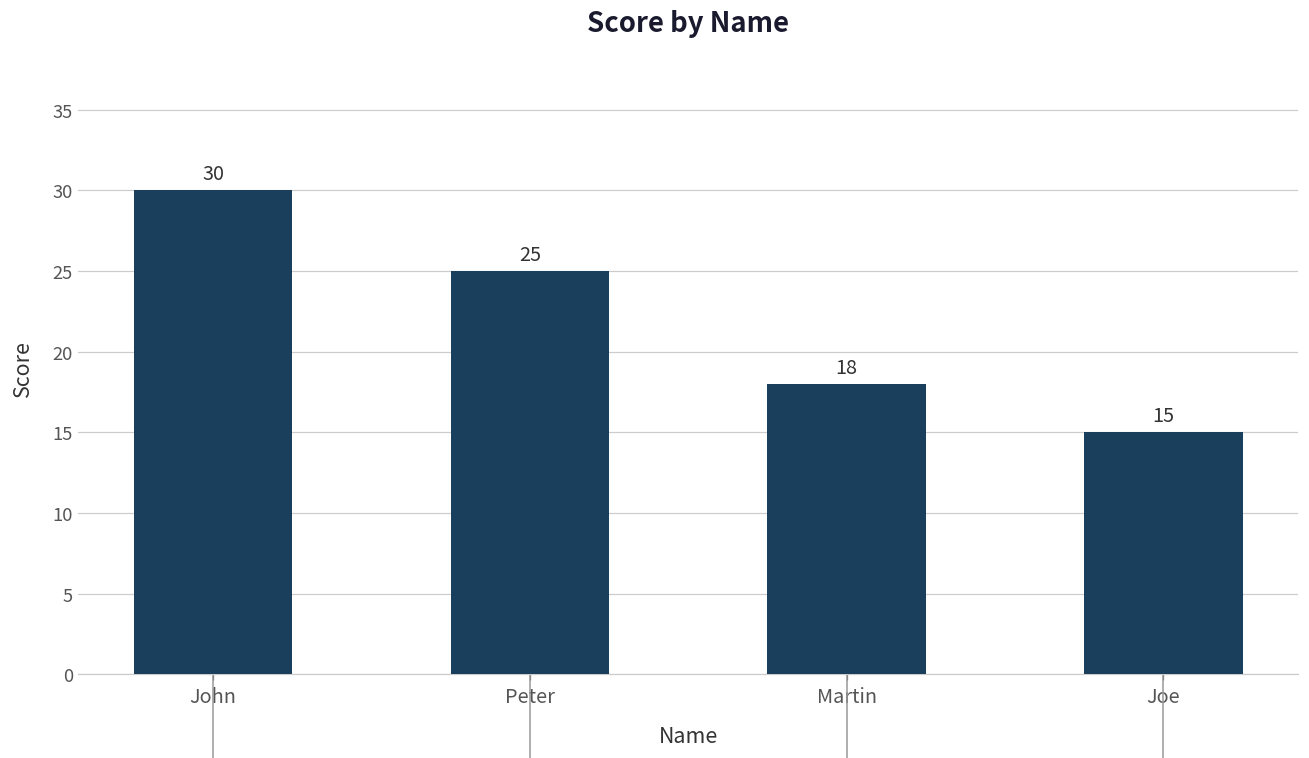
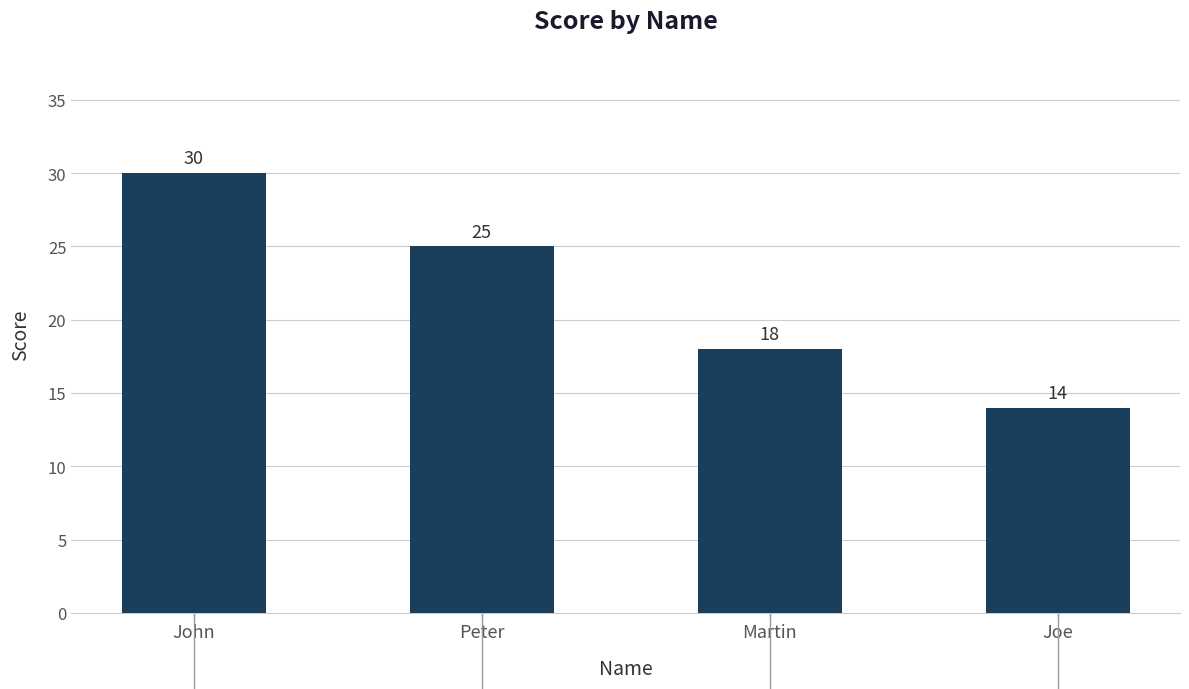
  {
    "John": 30,
    "Peter": 25,
    "Martin": 18,
-   "Joe": 15
+   "Joe": 14
  }
